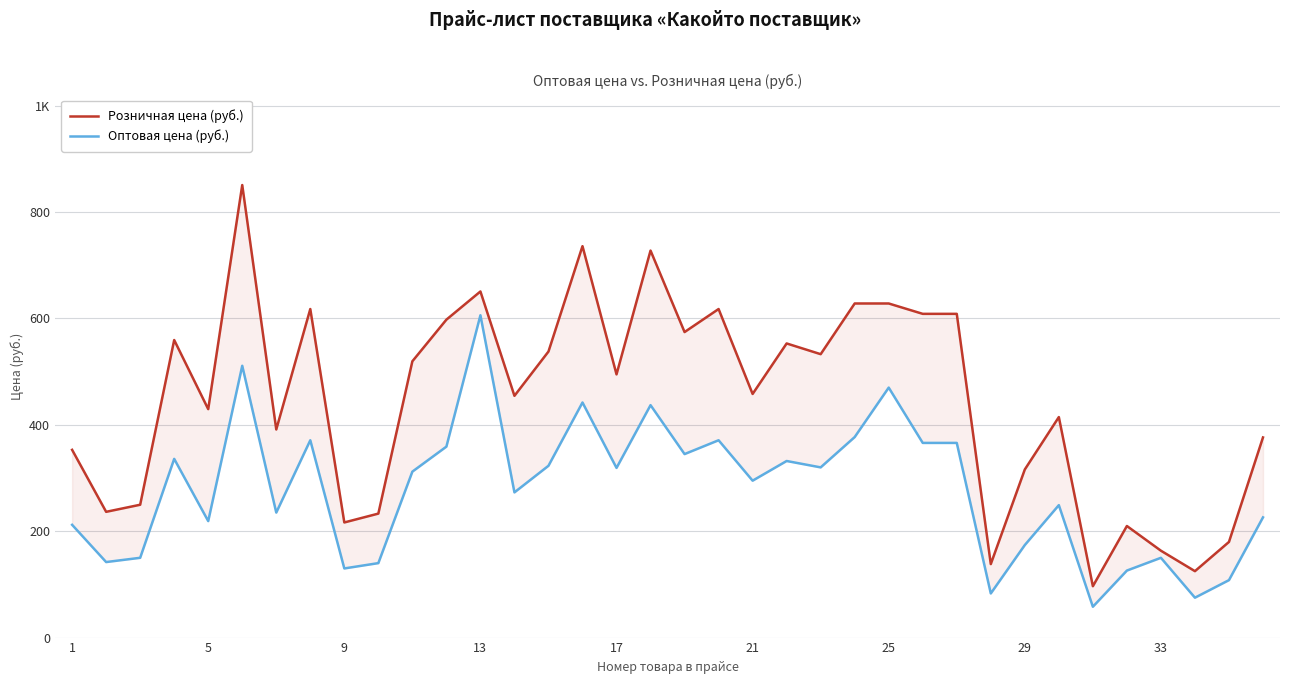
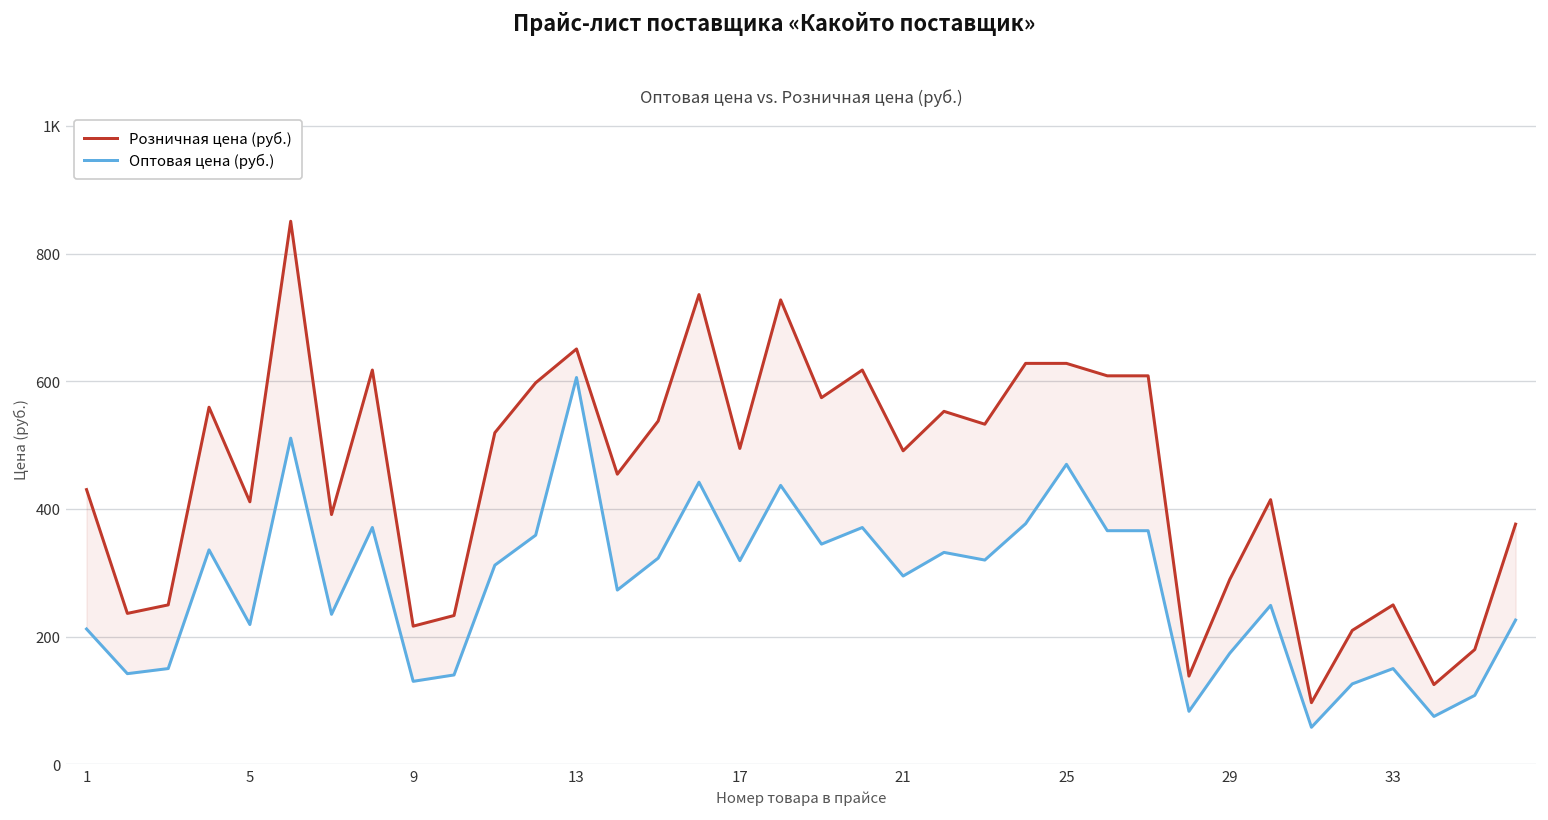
  {
    "Розничная цена (руб.)": {
-     "1": 350,
-     "5": 430,
+     "1": 430,
+     "5": 410,
      "9": 220,
      "13": 650,
      "17": 490,
-     "21": 460,
+     "21": 490,
      "25": 630,
-     "29": 320,
-     "33": 160
+     "29": 290,
+     "33": 250
    },
    "Оптовая цена (руб.)": {
      "1": 210,
      "5": 220,
      "9": 130,
      "13": 610,
      "17": 320,
      "21": 300,
      "25": 470,
      "29": 170,
      "33": 150
    }
  }
